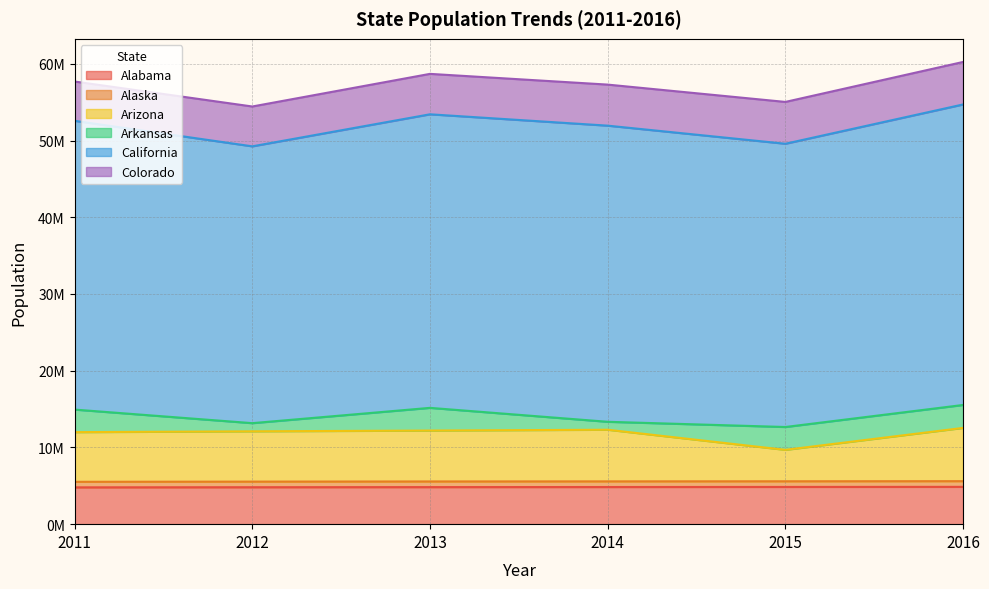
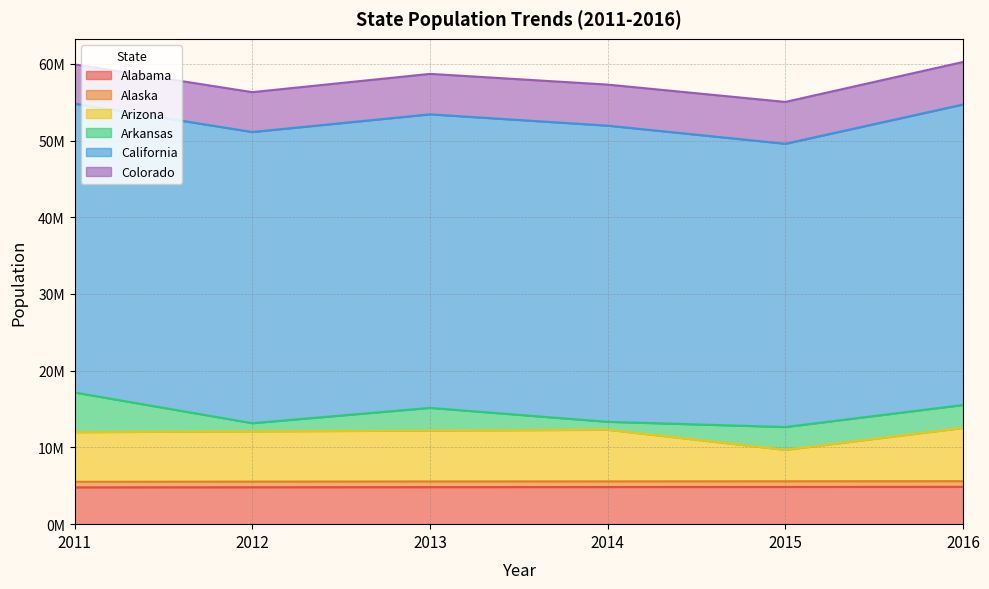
  {
    "Arizona": {
      "2011": 6000000,
      "2012": 7000000,
      "2013": 7000000,
      "2014": 7000000,
      "2015": 4000000,
      "2016": 7000000
    },
    "Arkansas": {
-     "2011": 3000000,
+     "2011": 5000000,
      "2012": 1000000,
      "2013": 3000000,
      "2014": 1000000,
      "2015": 3000000,
      "2016": 3000000
    },
    "California": {
      "2011": 38000000,
-     "2012": 36000000,
+     "2012": 38000000,
      "2013": 38000000,
      "2014": 39000000,
      "2015": 37000000,
      "2016": 39000000
    },
    "Colorado": {
      "2011": 5000000,
      "2012": 5000000,
      "2013": 5000000,
      "2014": 5000000,
      "2015": 5000000,
      "2016": 6000000
    }
  }
